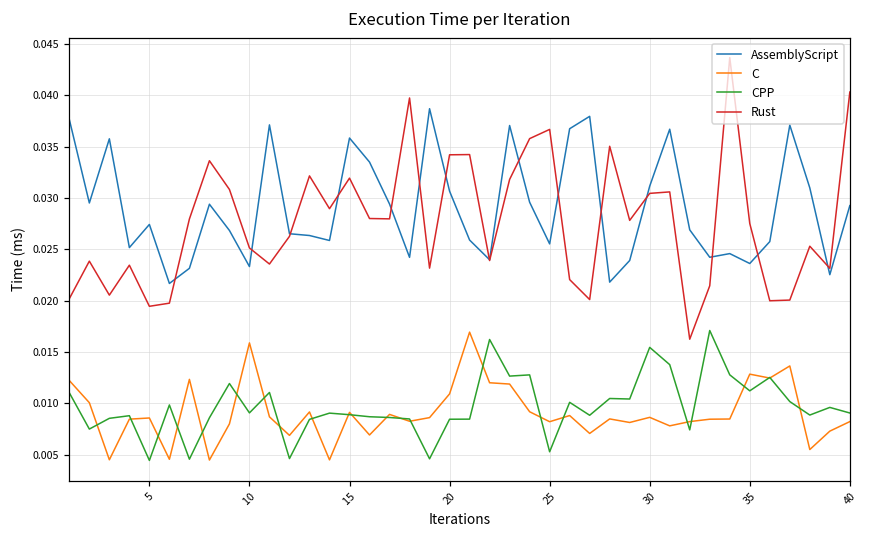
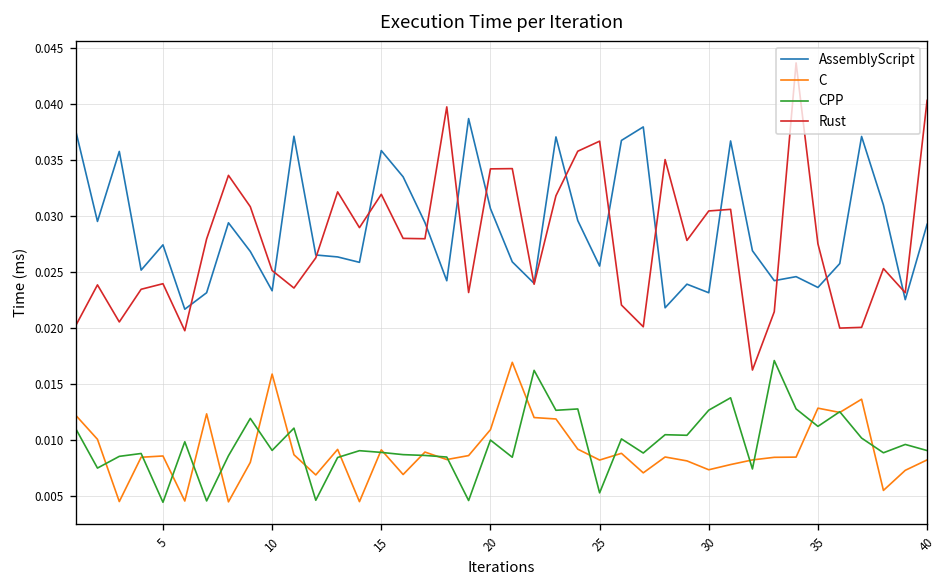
  {
    "AssemblyScript": {
      "5": 0.027,
      "10": 0.023,
      "15": 0.036,
      "20": 0.031,
      "25": 0.026,
-     "30": 0.031,
+     "30": 0.023,
      "35": 0.024,
      "40": 0.029
    },
    "C": {
      "5": 0.009,
      "10": 0.016,
      "20": 0.011,
      "25": 0.008,
-     "30": 0.009,
+     "30": 0.007,
      "35": 0.013,
      "40": 0.008
    },
    "CPP": {
      "5": 0.004,
      "10": 0.009,
-     "20": 0.008,
+     "20": 0.010,
      "25": 0.005,
-     "30": 0.015,
+     "30": 0.013,
      "35": 0.011,
      "40": 0.009
    },
    "Rust": {
-     "5": 0.019,
+     "5": 0.024,
      "10": 0.025,
      "15": 0.032,
      "20": 0.034,
      "25": 0.037,
      "30": 0.030,
      "35": 0.028,
      "40": 0.040
    }
  }
